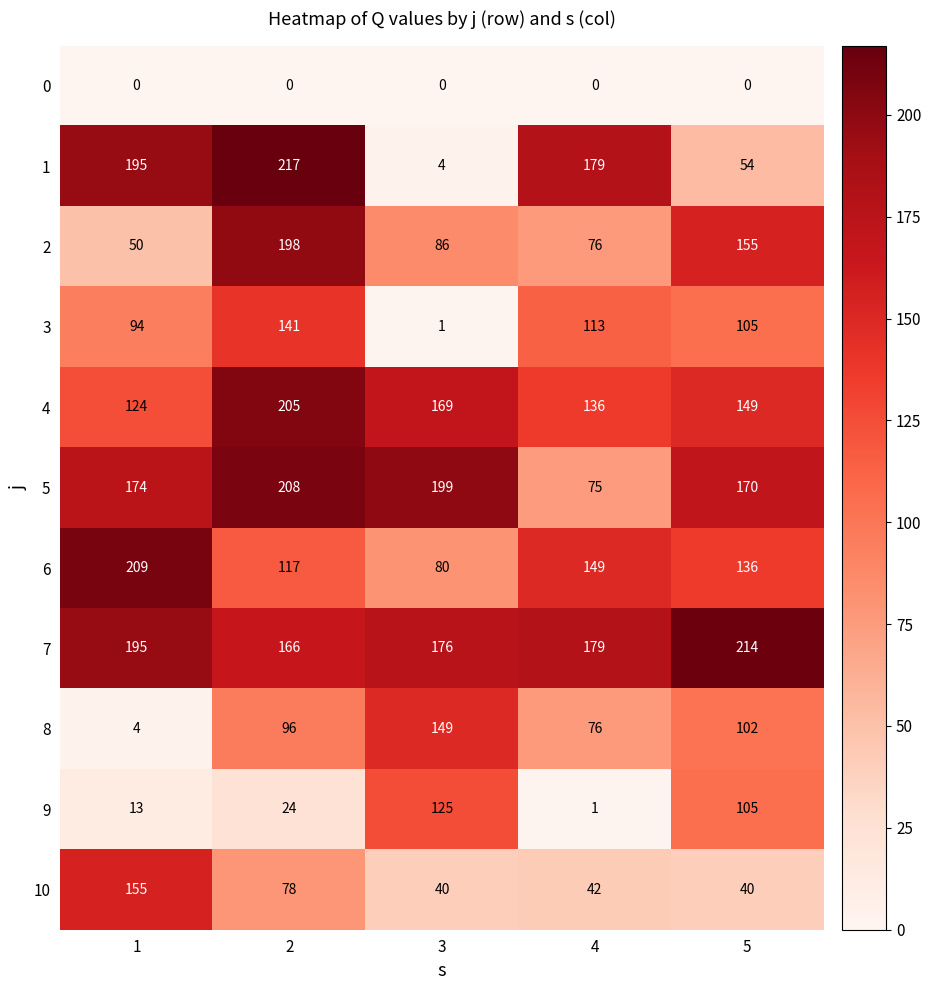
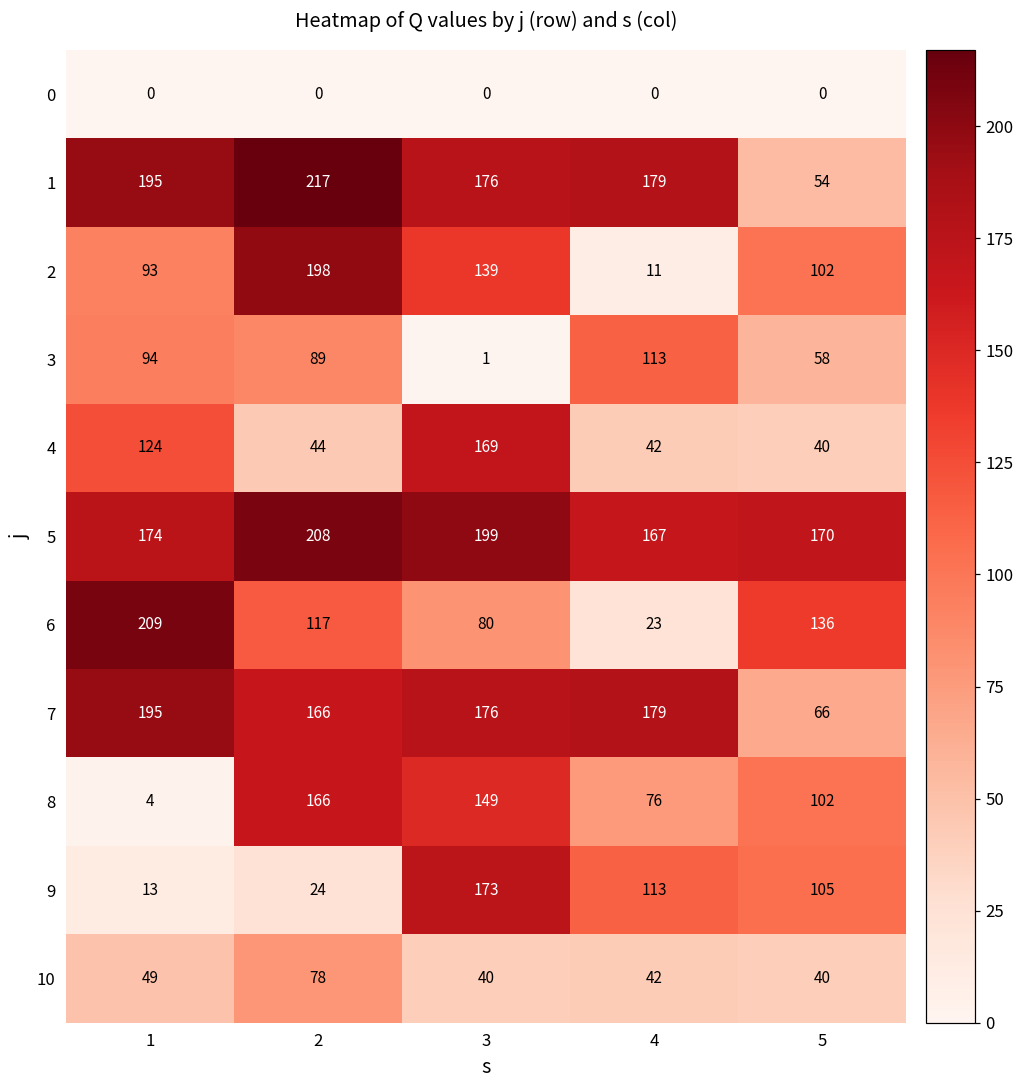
  {
    "0": {
      "1": 0,
      "2": 0,
      "3": 0,
      "4": 0,
      "5": 0
    },
    "1": {
      "1": 195,
      "2": 217,
-     "3": 4,
+     "3": 176,
      "4": 179,
      "5": 54
    },
    "2": {
-     "1": 50,
+     "1": 93,
      "2": 198,
-     "3": 86,
-     "4": 76,
-     "5": 155
+     "3": 139,
+     "4": 11,
+     "5": 102
    },
    "3": {
      "1": 94,
-     "2": 141,
+     "2": 89,
      "3": 1,
      "4": 113,
-     "5": 105
+     "5": 58
    },
    "4": {
      "1": 124,
-     "2": 205,
+     "2": 44,
      "3": 169,
-     "4": 136,
-     "5": 149
+     "4": 42,
+     "5": 40
    },
    "5": {
      "1": 174,
      "2": 208,
      "3": 199,
-     "4": 75,
+     "4": 167,
      "5": 170
    },
    "6": {
      "1": 209,
      "2": 117,
      "3": 80,
-     "4": 149,
+     "4": 23,
      "5": 136
    },
    "7": {
      "1": 195,
      "2": 166,
      "3": 176,
      "4": 179,
-     "5": 214
+     "5": 66
    },
    "8": {
      "1": 4,
-     "2": 96,
+     "2": 166,
      "3": 149,
      "4": 76,
      "5": 102
    },
    "9": {
      "1": 13,
      "2": 24,
-     "3": 125,
-     "4": 1,
+     "3": 173,
+     "4": 113,
      "5": 105
    },
    "10": {
-     "1": 155,
+     "1": 49,
      "2": 78,
      "3": 40,
      "4": 42,
      "5": 40
    }
  }
